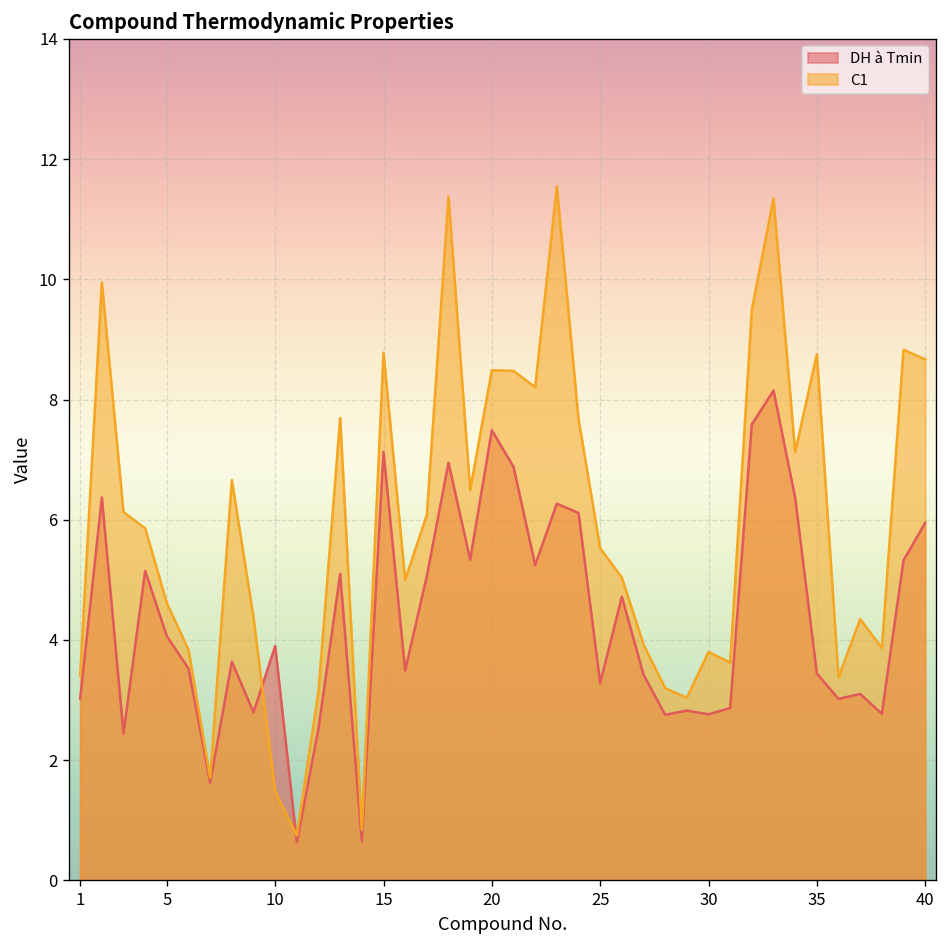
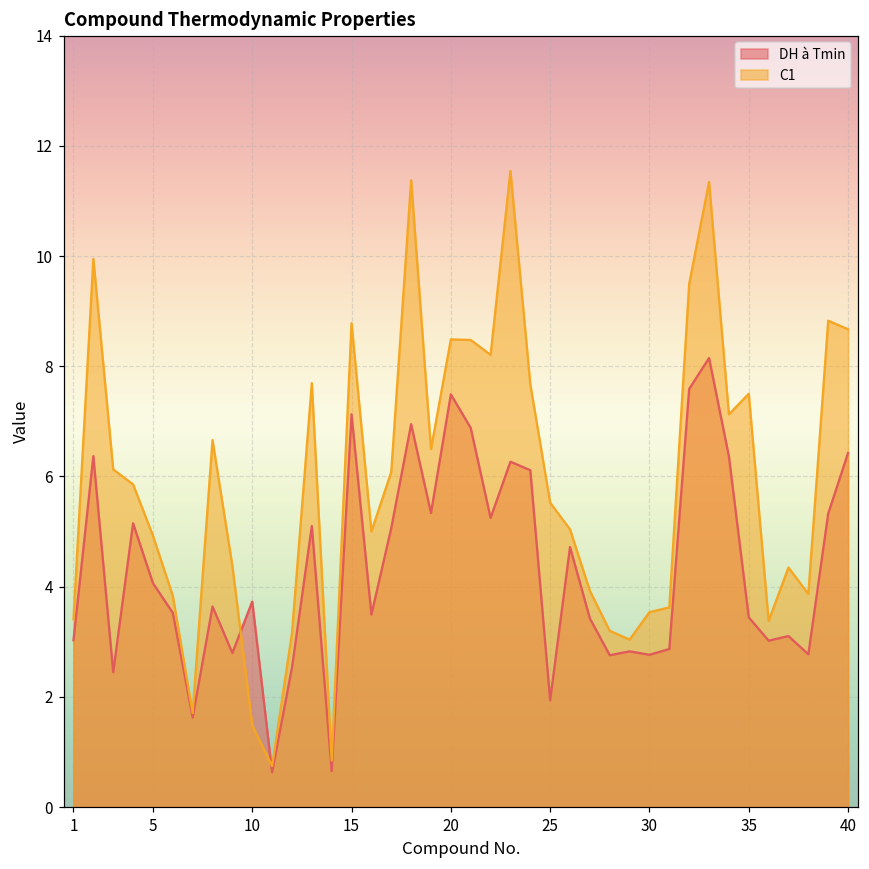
  {
    "DH à Tmin": {
      "1": 3.0,
      "5": 4.1,
-     "10": 3.9,
+     "10": 3.7,
      "15": 7.1,
      "20": 7.5,
-     "25": 3.3,
+     "25": 1.9,
      "30": 2.8,
      "35": 3.4,
-     "40": 5.9
+     "40": 6.4
    },
    "C1": {
      "1": 3.4,
-     "5": 4.6,
+     "5": 4.9,
      "10": 1.5,
      "15": 8.8,
      "20": 8.5,
      "25": 5.5,
-     "30": 3.8,
-     "35": 8.8,
+     "30": 3.5,
+     "35": 7.5,
      "40": 8.7
    }
  }
